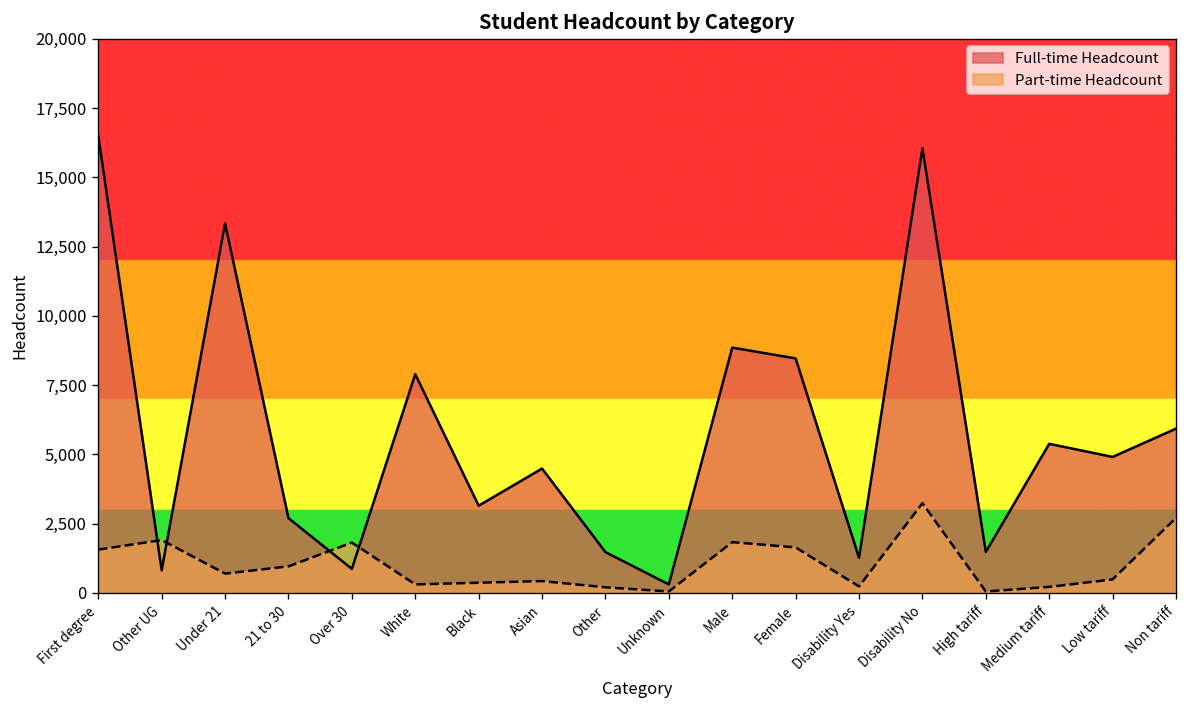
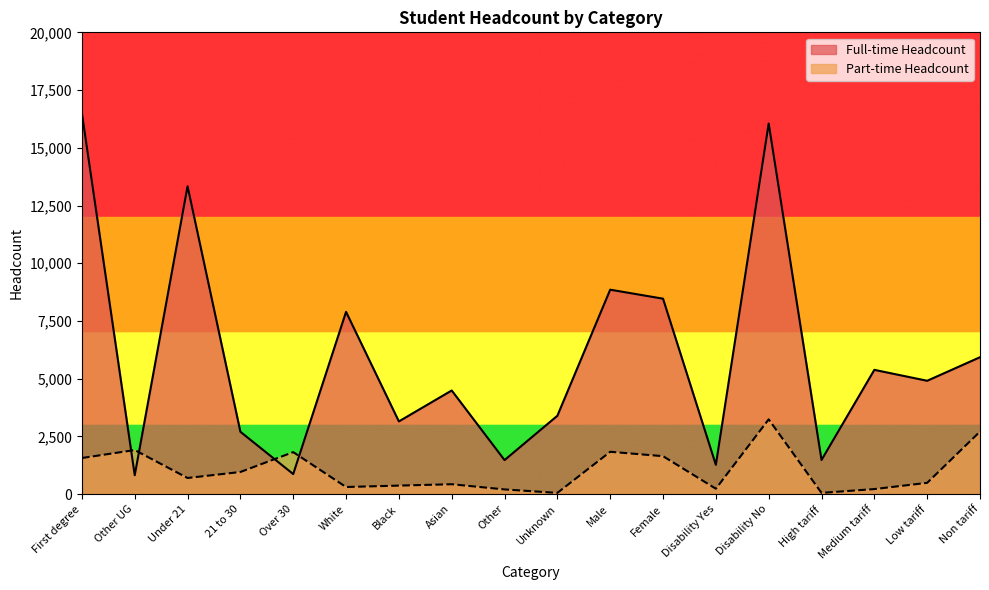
  {
    "Full-time Headcount": {
      "First degree": "16,500",
      "Other UG": "800",
      "Under 21": "13,300",
      "21 to 30": "2,700",
      "Over 30": "900",
      "White": "7,900",
      "Black": "3,200",
      "Asian": "4,500",
      "Other": "1,500",
-     "Unknown": "300",
+     "Unknown": "3,400",
      "Male": "8,900",
      "Female": "8,500",
      "Disability Yes": "1,300",
      "Disability No": "16,100",
      "High tariff": "1,500",
      "Medium tariff": "5,400",
      "Low tariff": "4,900",
      "Non tariff": "5,900"
    },
    "Part-time Headcount": {
      "First degree": "1,600",
      "Other UG": "1,900",
      "Under 21": "700",
      "21 to 30": "1,000",
      "Over 30": "1,800",
      "White": "300",
      "Black": "400",
      "Asian": "400",
      "Other": "200",
      "Unknown": "100",
      "Male": "1,800",
      "Female": "1,600",
      "Disability Yes": "200",
      "Disability No": "3,200",
      "High tariff": "100",
      "Medium tariff": "200",
      "Low tariff": "500",
      "Non tariff": "2,700"
    }
  }
